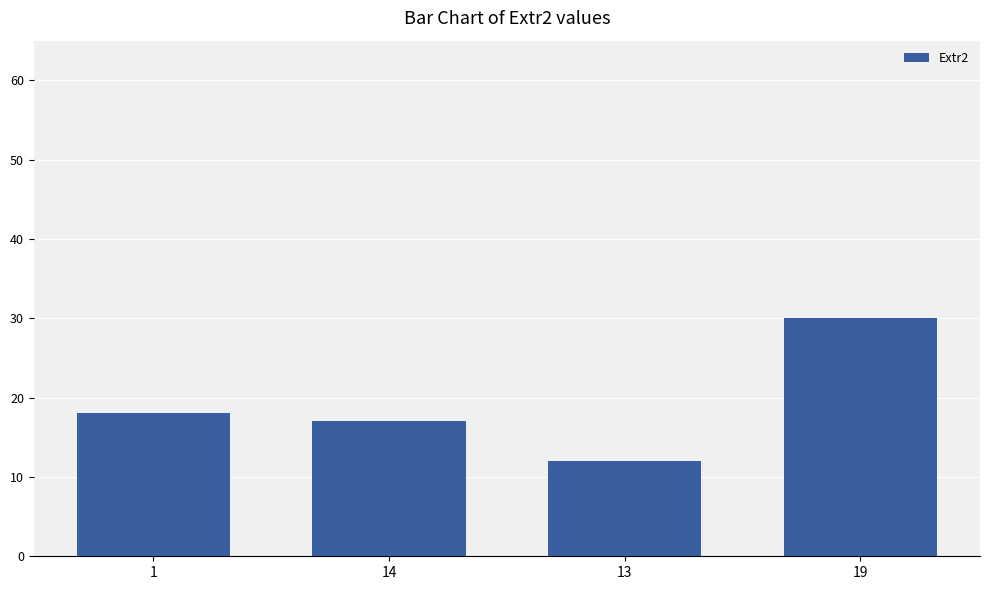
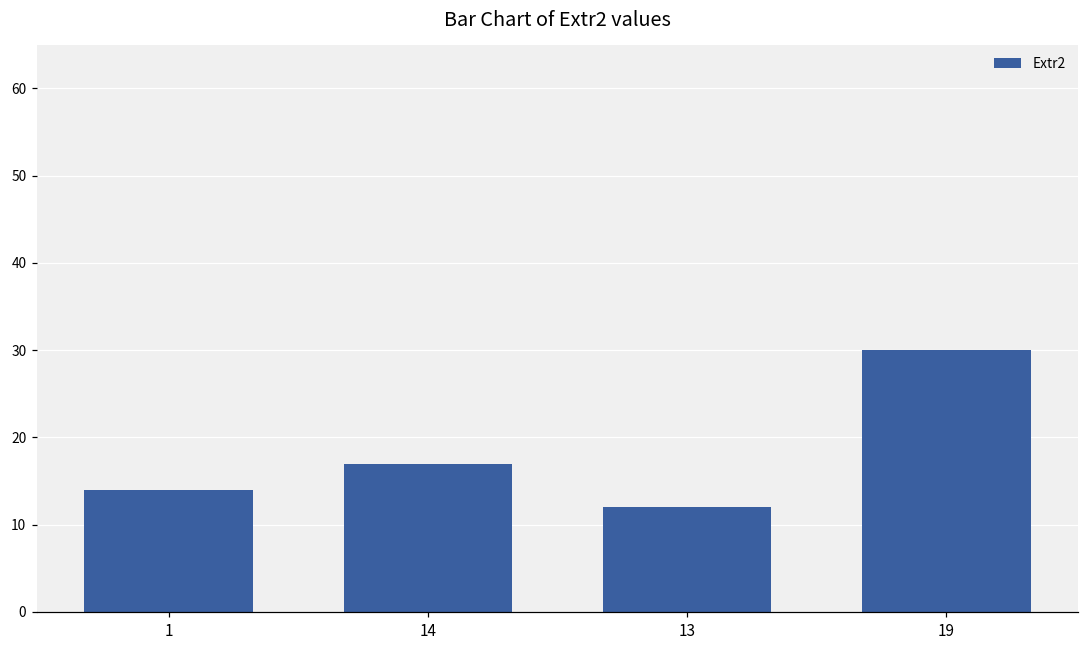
  {
-   "1": 18,
+   "1": 14,
    "14": 17,
    "13": 12,
    "19": 30
  }
